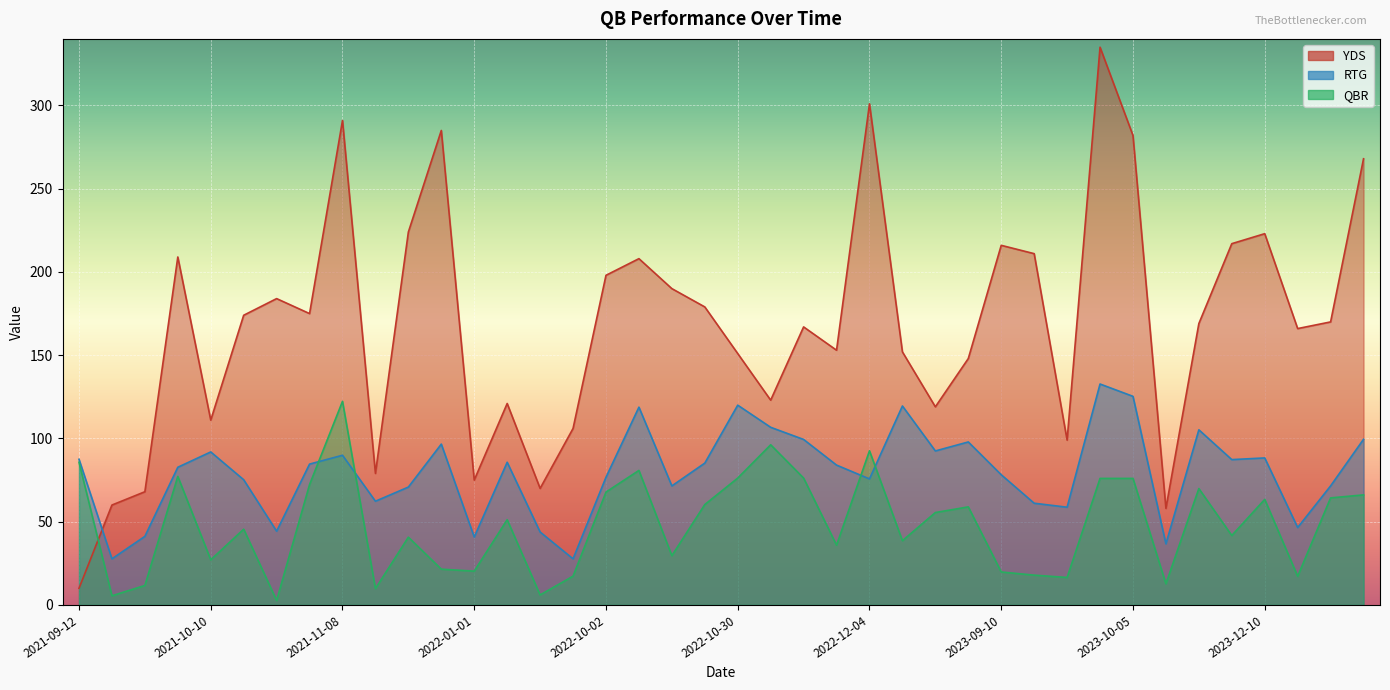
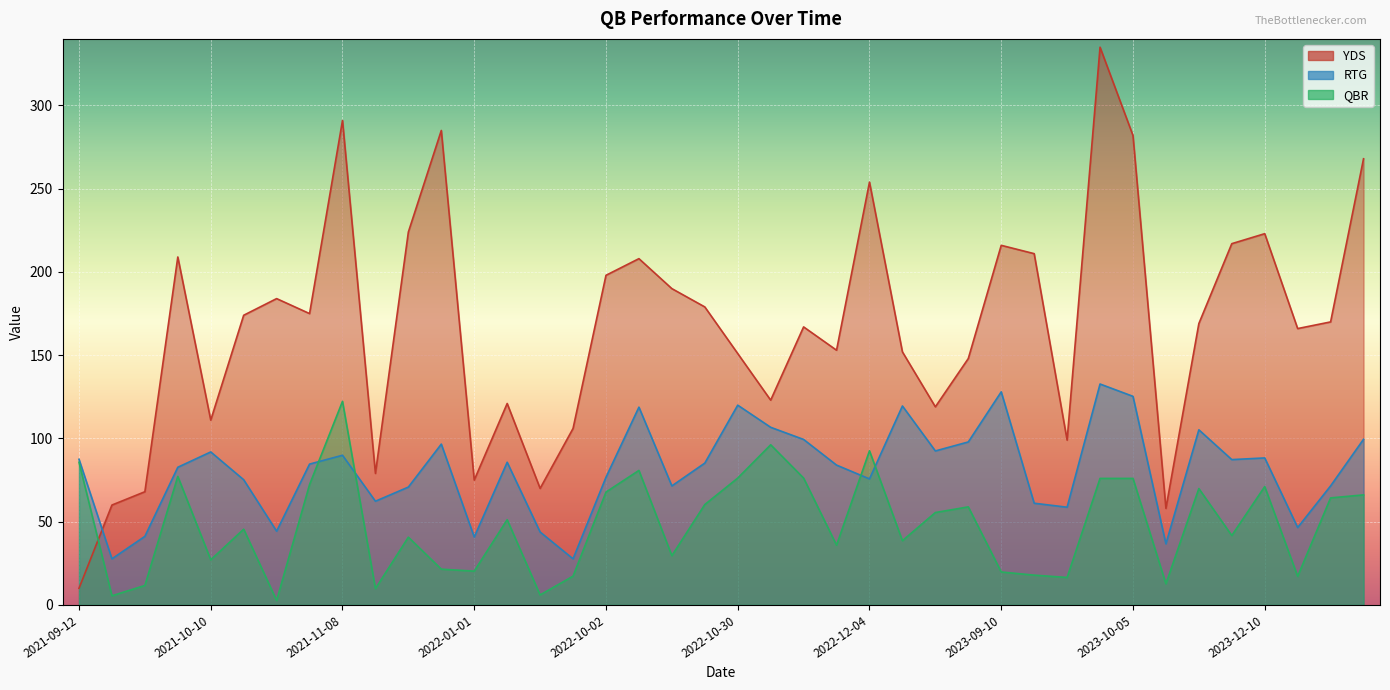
  {
    "YDS": {
      "2021-09-12": 10,
      "2021-10-10": 111,
      "2021-11-08": 291,
      "2022-01-01": 75,
      "2022-10-02": 198,
      "2022-10-30": 151,
-     "2022-12-04": 301,
+     "2022-12-04": 254,
      "2023-09-10": 216,
      "2023-10-05": 282,
      "2023-12-10": 223
    },
    "RTG": {
      "2021-09-12": 88,
      "2021-10-10": 92,
      "2021-11-08": 90,
      "2022-01-01": 41,
      "2022-10-02": 77,
      "2022-10-30": 120,
      "2022-12-04": 76,
-     "2023-09-10": 78,
+     "2023-09-10": 128,
      "2023-10-05": 125,
      "2023-12-10": 88
    },
    "QBR": {
      "2021-09-12": 86,
      "2021-10-10": 27,
      "2021-11-08": 122,
      "2022-01-01": 20,
      "2022-10-02": 68,
      "2022-10-30": 76,
      "2022-12-04": 93,
      "2023-09-10": 20,
      "2023-10-05": 76,
-     "2023-12-10": 63
+     "2023-12-10": 71
    }
  }
